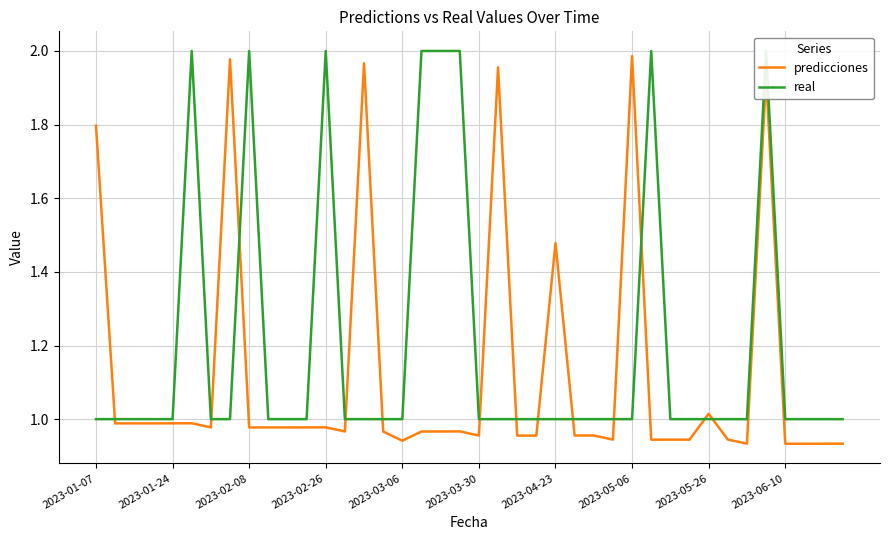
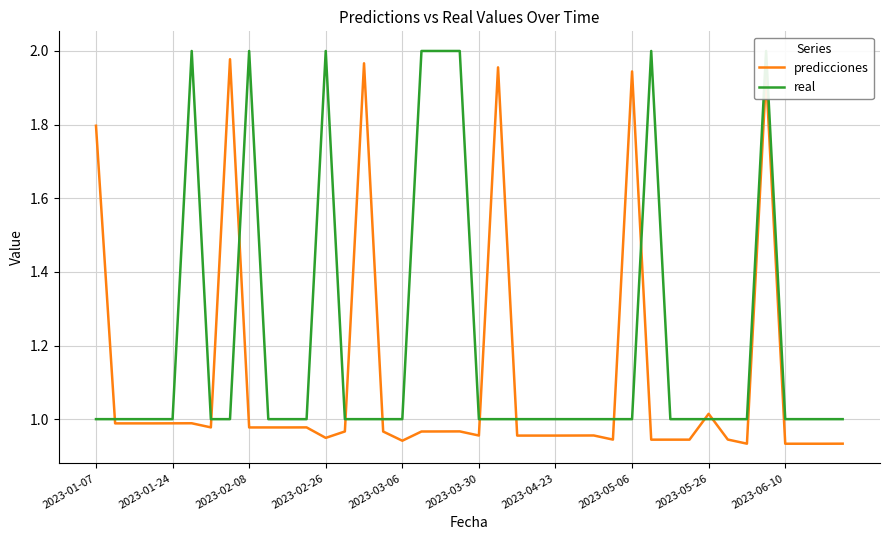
  {
    "predicciones": {
      "2023-01-07": 1.80,
      "2023-01-24": 0.99,
      "2023-02-08": 0.98,
-     "2023-02-26": 0.98,
+     "2023-02-26": 0.95,
      "2023-03-06": 0.94,
      "2023-03-30": 0.96,
-     "2023-04-23": 1.48,
-     "2023-05-06": 1.99,
+     "2023-04-23": 0.96,
+     "2023-05-06": 1.94,
      "2023-05-26": 1.01,
      "2023-06-10": 0.93
    },
    "real": {
      "2023-01-07": 1.00,
      "2023-01-24": 1.00,
      "2023-02-08": 2.00,
      "2023-02-26": 2.00,
      "2023-03-06": 1.00,
      "2023-03-30": 1.00,
      "2023-04-23": 1.00,
      "2023-05-06": 1.00,
      "2023-05-26": 1.00,
      "2023-06-10": 1.00
    }
  }
